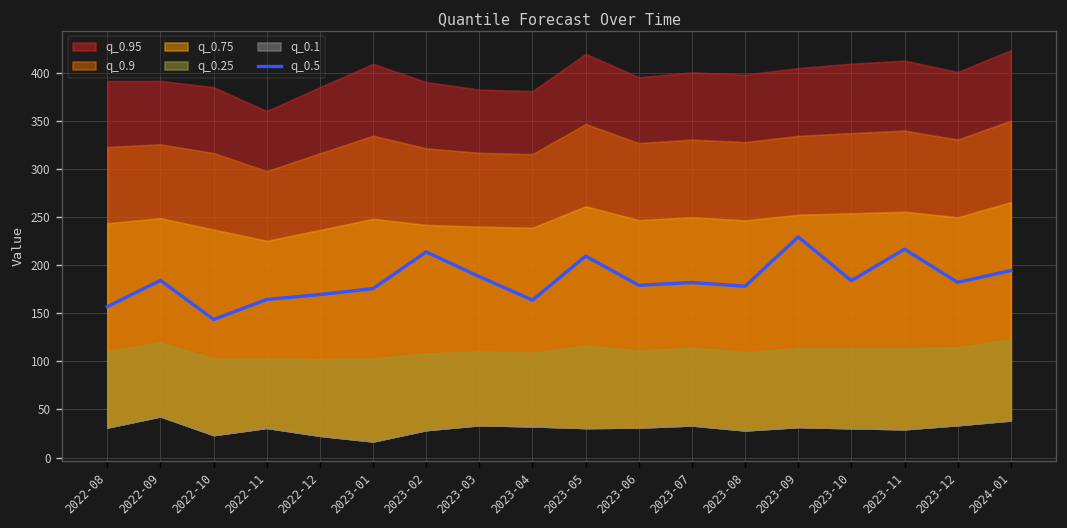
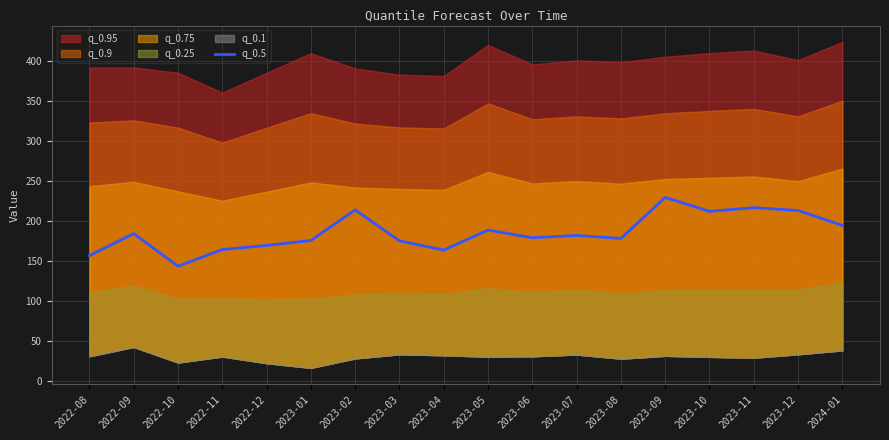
  {
    "q_0.5": {
      "2022-08": 160,
      "2022-09": 180,
      "2022-10": 140,
      "2022-11": 160,
      "2022-12": 170,
      "2023-01": 180,
      "2023-02": 210,
-     "2023-03": 190,
+     "2023-03": 180,
      "2023-04": 160,
-     "2023-05": 210,
+     "2023-05": 190,
      "2023-06": 180,
      "2023-07": 180,
      "2023-08": 180,
      "2023-09": 230,
-     "2023-10": 180,
+     "2023-10": 210,
      "2023-11": 220,
-     "2023-12": 180,
+     "2023-12": 210,
      "2024-01": 190
    }
  }
